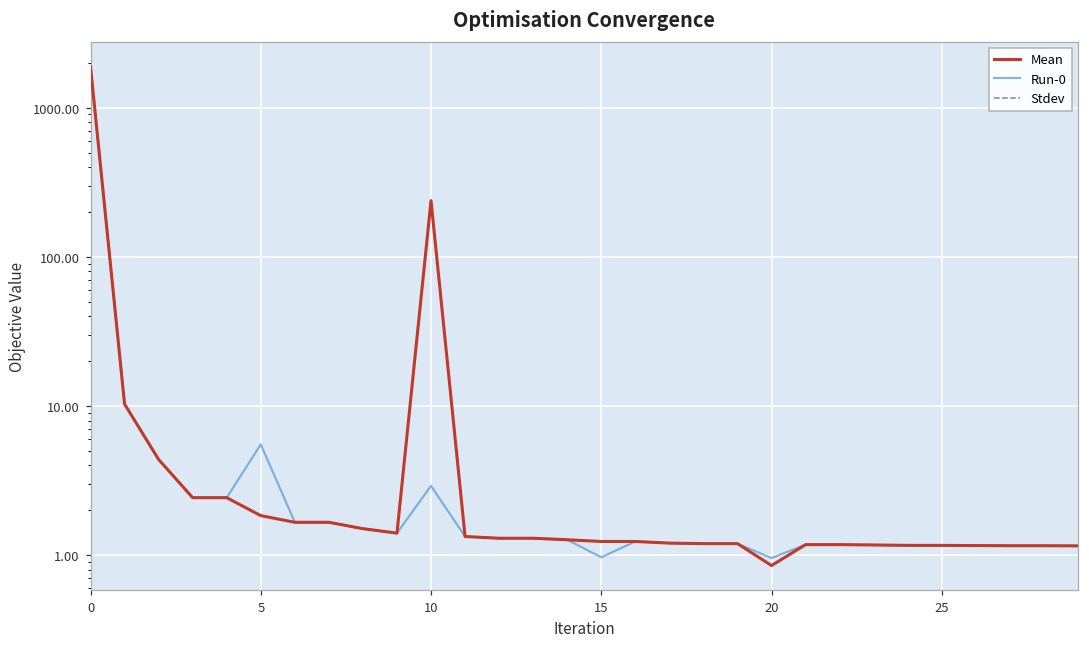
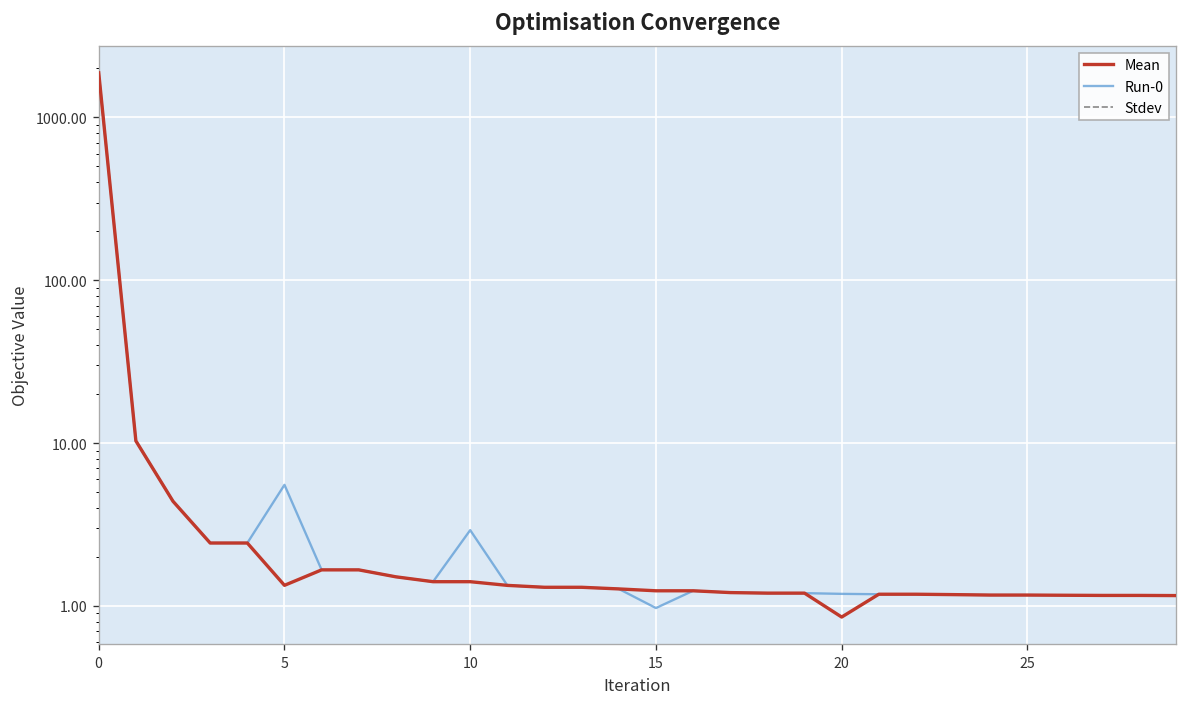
  {
    "Mean": {
-     "5": 1.8,
-     "10": 240,
+     "5": 1.3,
+     "10": 1.4,
      "15": 1.2,
      "20": 0.9
    },
    "Run-0": {
      "5": 5.5,
      "10": 2.9,
      "15": 1.0,
-     "20": 1.0
+     "20": 1.2
    }
  }
